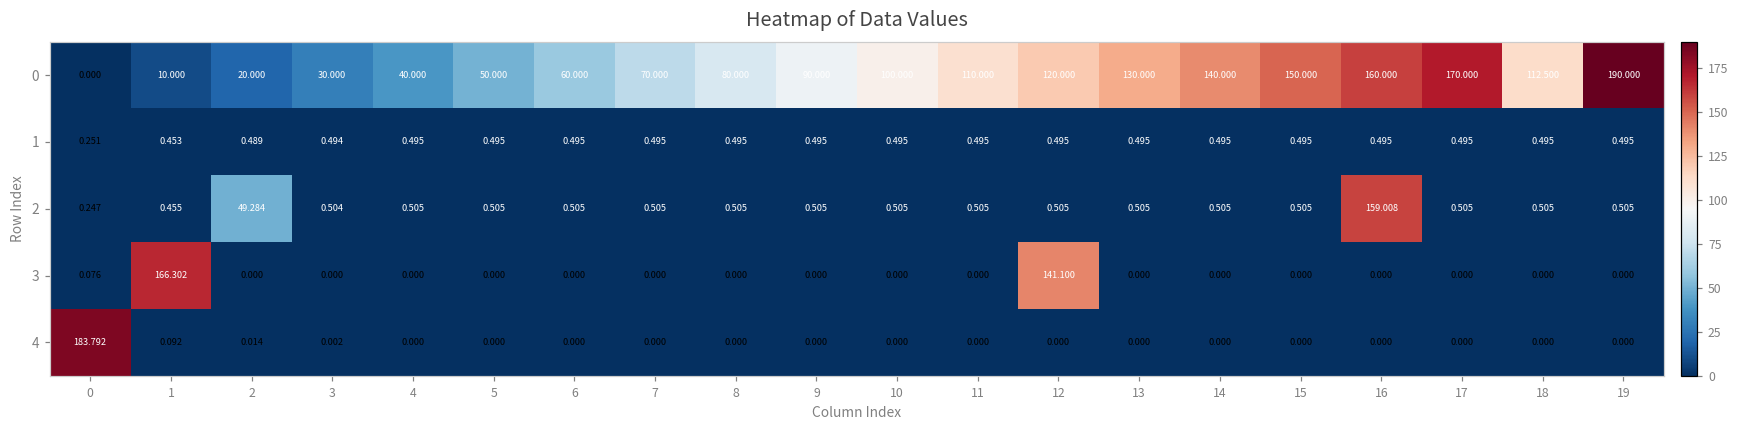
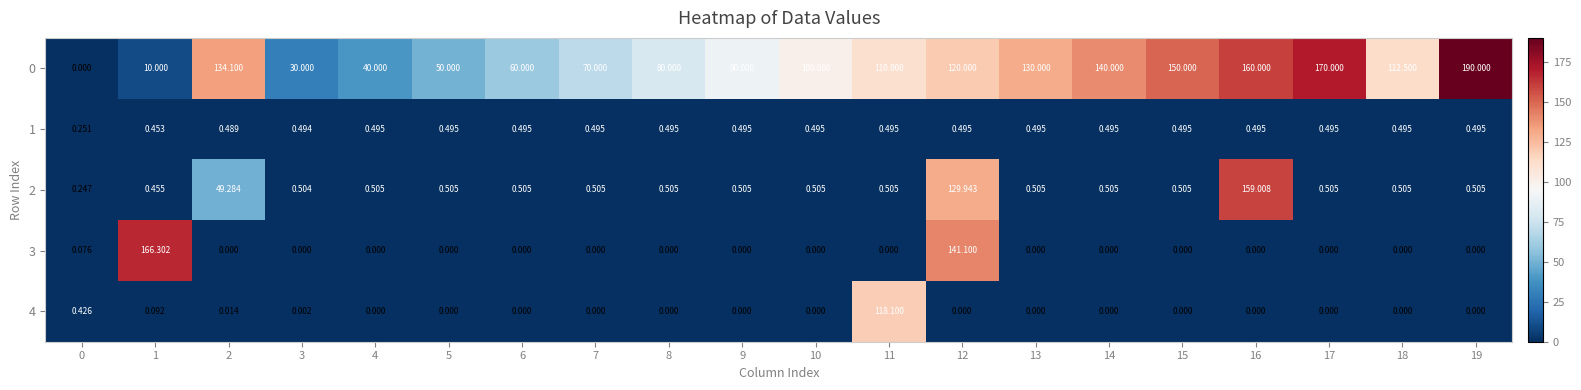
  {
    "0": {
      "0": 0.000,
      "1": 10.000,
-     "2": 20.000,
+     "2": 134.100,
      "3": 30.000,
      "4": 40.000,
      "5": 50.000,
      "6": 60.000,
      "7": 70.000,
      "12": 120.000,
      "13": 130.000,
      "14": 140.000,
      "15": 150.000,
      "16": 160.000,
      "17": 170.000,
      "18": 112.500,
      "19": 190.000
    },
    "1": {
      "0": 0.251,
      "1": 0.453,
      "2": 0.489,
      "3": 0.494,
      "4": 0.495,
      "5": 0.495,
      "6": 0.495,
      "7": 0.495,
      "8": 0.495,
      "9": 0.495,
      "10": 0.495,
      "11": 0.495,
      "12": 0.495,
      "13": 0.495,
      "14": 0.495,
      "15": 0.495,
      "16": 0.495,
      "17": 0.495,
      "18": 0.495,
      "19": 0.495
    },
    "2": {
      "0": 0.247,
      "1": 0.455,
      "2": 49.284,
      "3": 0.504,
      "4": 0.505,
      "5": 0.505,
      "6": 0.505,
      "7": 0.505,
      "8": 0.505,
      "9": 0.505,
      "10": 0.505,
      "11": 0.505,
-     "12": 0.505,
+     "12": 129.943,
      "13": 0.505,
      "14": 0.505,
      "15": 0.505,
      "16": 159.008,
      "17": 0.505,
      "18": 0.505,
      "19": 0.505
    },
    "3": {
      "0": 0.076,
      "1": 166.302,
      "2": 0.000,
      "3": 0.000,
      "4": 0.000,
      "5": 0.000,
      "6": 0.000,
      "7": 0.000,
      "8": 0.000,
      "9": 0.000,
      "10": 0.000,
      "11": 0.000,
      "12": 141.100,
      "13": 0.000,
      "14": 0.000,
      "15": 0.000,
      "16": 0.000,
      "17": 0.000,
      "18": 0.000,
      "19": 0.000
    },
    "4": {
-     "0": 183.792,
+     "0": 0.426,
      "1": 0.092,
      "2": 0.014,
      "3": 0.002,
      "4": 0.000,
      "5": 0.000,
      "6": 0.000,
      "7": 0.000,
      "8": 0.000,
      "9": 0.000,
      "10": 0.000,
-     "11": 0.000,
+     "11": 118.100,
      "12": 0.000,
      "13": 0.000,
      "14": 0.000,
      "15": 0.000,
      "16": 0.000,
      "17": 0.000,
      "18": 0.000,
      "19": 0.000
    }
  }
